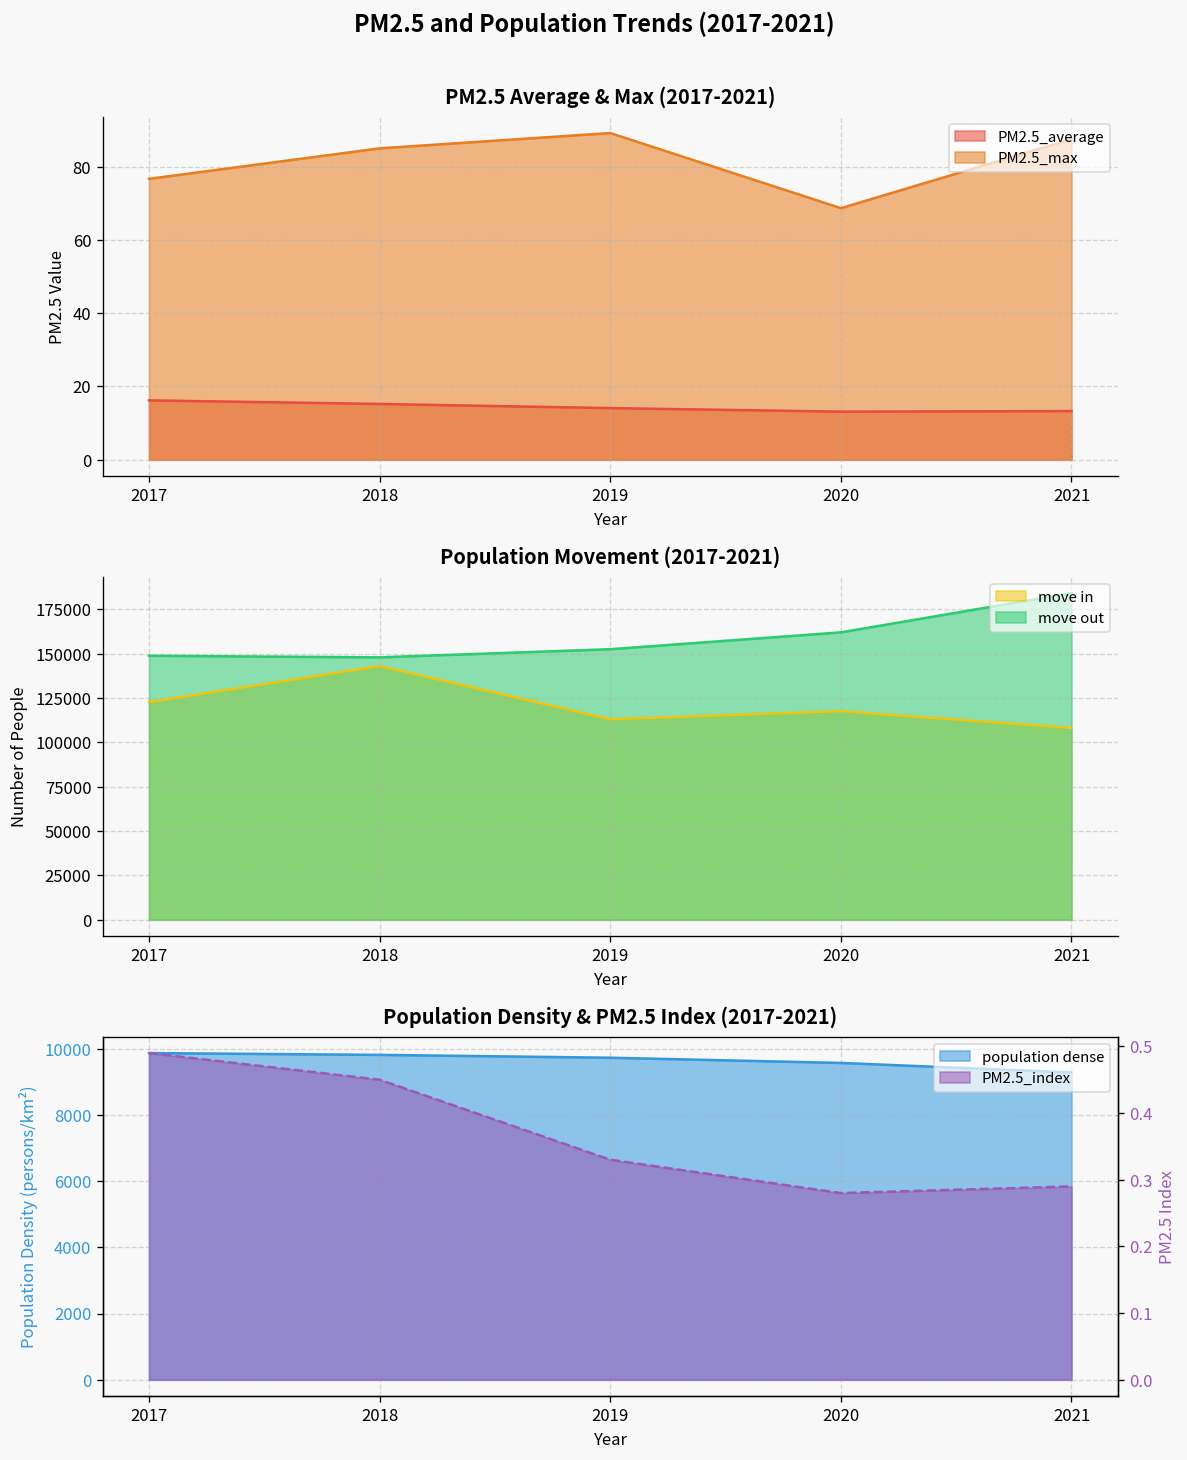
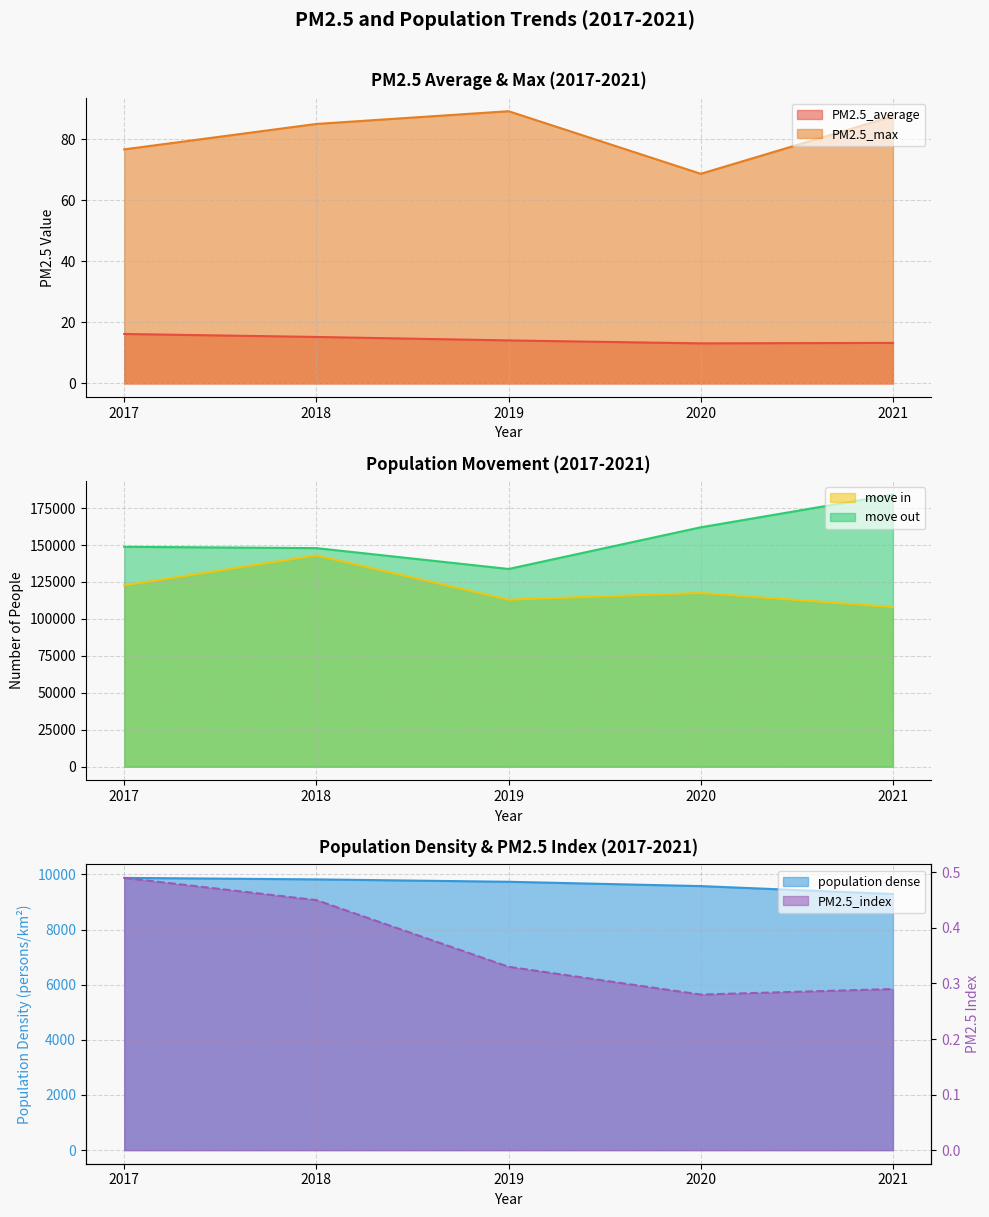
  {
    "Population Movement (2017-2021)": {
      "move in": {
        "2017": 123000,
        "2018": 143000,
        "2019": 113000,
        "2020": 118000,
        "2021": 108000
      },
      "move out": {
        "2017": 149000,
        "2018": 148000,
-       "2019": 153000,
+       "2019": 134000,
        "2020": 162000
      }
    }
  }
